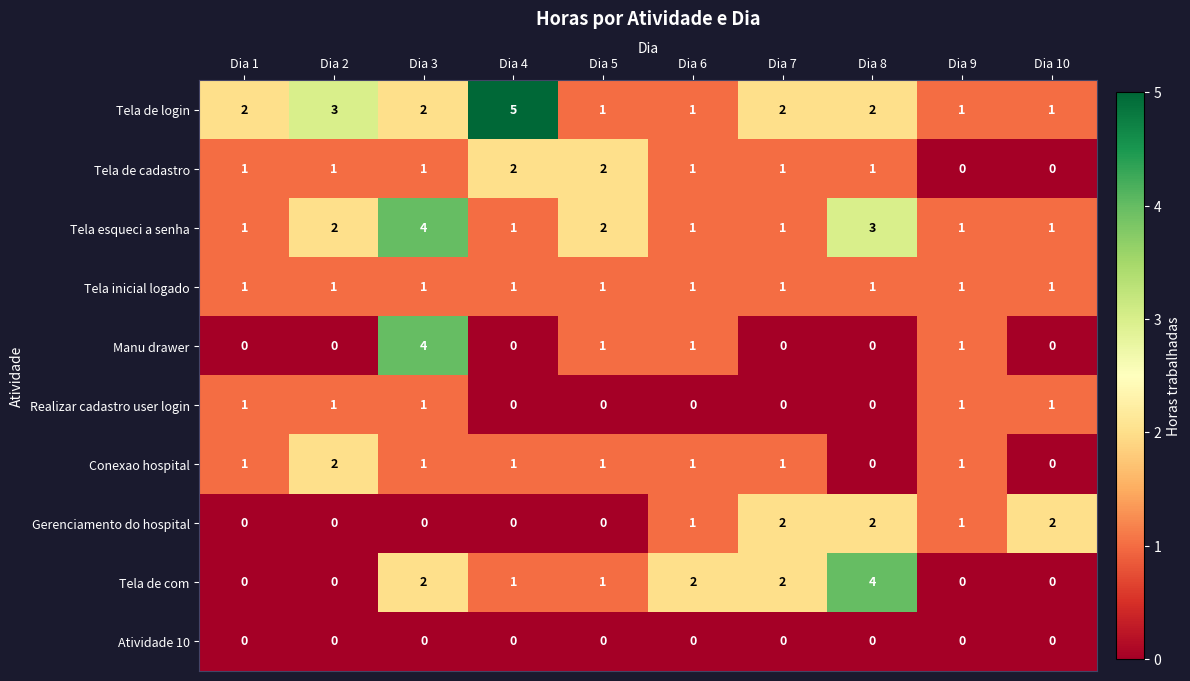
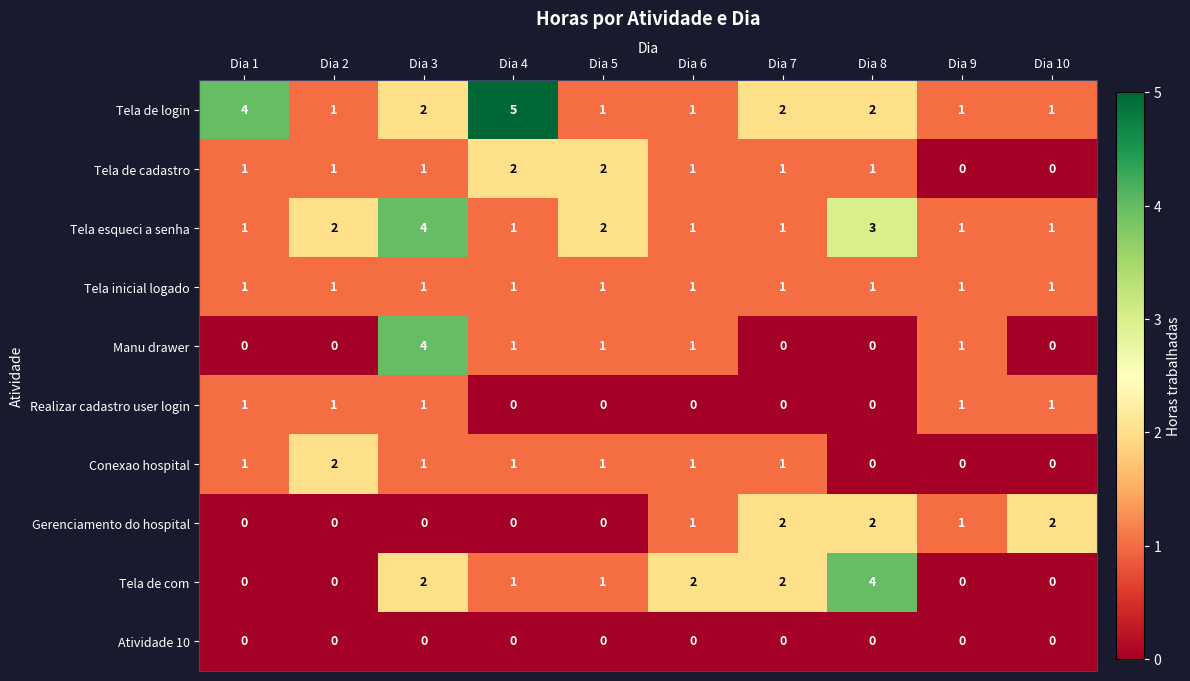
  {
    "Tela de login": {
-     "Dia 1": 2,
-     "Dia 2": 3,
+     "Dia 1": 4,
+     "Dia 2": 1,
      "Dia 3": 2,
      "Dia 4": 5,
      "Dia 5": 1,
      "Dia 6": 1,
      "Dia 7": 2,
      "Dia 8": 2,
      "Dia 9": 1,
      "Dia 10": 1
    },
    "Tela de cadastro": {
      "Dia 1": 1,
      "Dia 2": 1,
      "Dia 3": 1,
      "Dia 4": 2,
      "Dia 5": 2,
      "Dia 6": 1,
      "Dia 7": 1,
      "Dia 8": 1,
      "Dia 9": 0,
      "Dia 10": 0
    },
    "Tela esqueci a senha": {
      "Dia 1": 1,
      "Dia 2": 2,
      "Dia 3": 4,
      "Dia 4": 1,
      "Dia 5": 2,
      "Dia 6": 1,
      "Dia 7": 1,
      "Dia 8": 3,
      "Dia 9": 1,
      "Dia 10": 1
    },
    "Tela inicial logado": {
      "Dia 1": 1,
      "Dia 2": 1,
      "Dia 3": 1,
      "Dia 4": 1,
      "Dia 5": 1,
      "Dia 6": 1,
      "Dia 7": 1,
      "Dia 8": 1,
      "Dia 9": 1,
      "Dia 10": 1
    },
    "Manu drawer": {
      "Dia 1": 0,
      "Dia 2": 0,
      "Dia 3": 4,
-     "Dia 4": 0,
+     "Dia 4": 1,
      "Dia 5": 1,
      "Dia 6": 1,
      "Dia 7": 0,
      "Dia 8": 0,
      "Dia 9": 1,
      "Dia 10": 0
    },
    "Realizar cadastro user login": {
      "Dia 1": 1,
      "Dia 2": 1,
      "Dia 3": 1,
      "Dia 4": 0,
      "Dia 5": 0,
      "Dia 6": 0,
      "Dia 7": 0,
      "Dia 8": 0,
      "Dia 9": 1,
      "Dia 10": 1
    },
    "Conexao hospital": {
      "Dia 1": 1,
      "Dia 2": 2,
      "Dia 3": 1,
      "Dia 4": 1,
      "Dia 5": 1,
      "Dia 6": 1,
      "Dia 7": 1,
      "Dia 8": 0,
-     "Dia 9": 1,
+     "Dia 9": 0,
      "Dia 10": 0
    },
    "Gerenciamento do hospital": {
      "Dia 1": 0,
      "Dia 2": 0,
      "Dia 3": 0,
      "Dia 4": 0,
      "Dia 5": 0,
      "Dia 6": 1,
      "Dia 7": 2,
      "Dia 8": 2,
      "Dia 9": 1,
      "Dia 10": 2
    },
    "Tela de com": {
      "Dia 1": 0,
      "Dia 2": 0,
      "Dia 3": 2,
      "Dia 4": 1,
      "Dia 5": 1,
      "Dia 6": 2,
      "Dia 7": 2,
      "Dia 8": 4,
      "Dia 9": 0,
      "Dia 10": 0
    },
    "Atividade 10": {
      "Dia 1": 0,
      "Dia 2": 0,
      "Dia 3": 0,
      "Dia 4": 0,
      "Dia 5": 0,
      "Dia 6": 0,
      "Dia 7": 0,
      "Dia 8": 0,
      "Dia 9": 0,
      "Dia 10": 0
    }
  }
